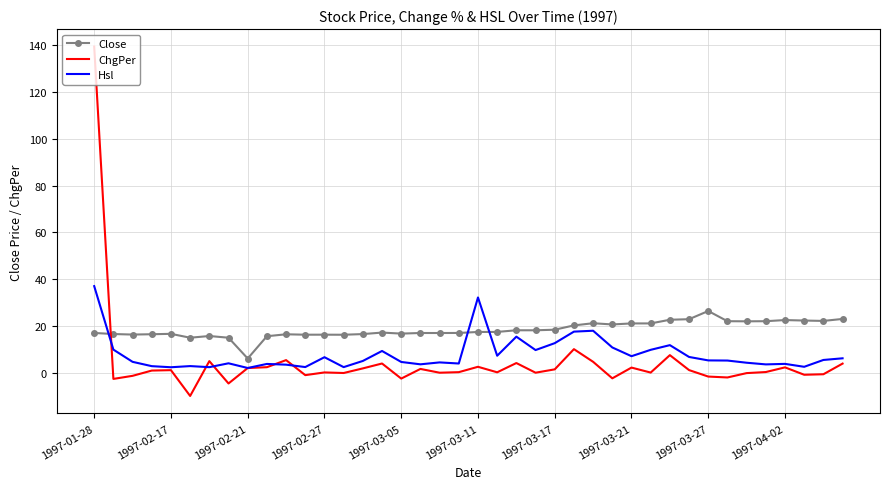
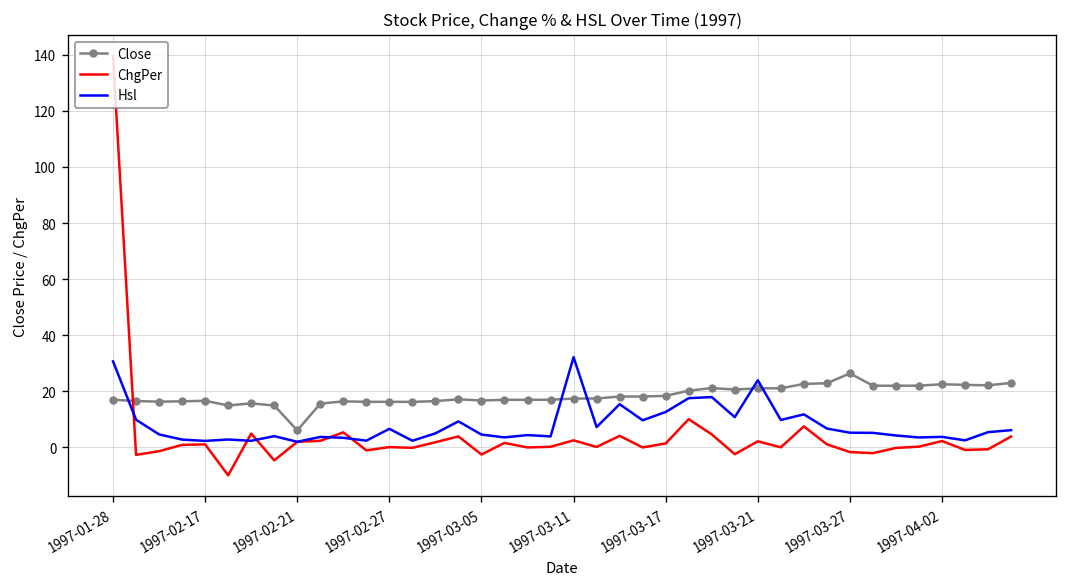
  {
    "Close": {
      "1997-01-28": 17,
      "1997-02-17": 17,
      "1997-02-21": 6,
      "1997-02-27": 16,
      "1997-03-05": 17,
      "1997-03-11": 17,
      "1997-03-17": 18,
      "1997-03-21": 21,
      "1997-03-27": 26,
      "1997-04-02": 22
    },
    "ChgPer": {
      "1997-02-17": 1,
      "1997-02-27": 0,
      "1997-03-05": -3,
      "1997-03-11": 2,
      "1997-03-17": 1,
      "1997-03-21": 2,
      "1997-03-27": -2,
      "1997-04-02": 2
    },
    "Hsl": {
-     "1997-01-28": 37,
+     "1997-01-28": 31,
      "1997-02-17": 2,
      "1997-02-27": 7,
      "1997-03-05": 5,
      "1997-03-11": 32,
      "1997-03-17": 13,
-     "1997-03-21": 7,
+     "1997-03-21": 24,
      "1997-03-27": 5,
      "1997-04-02": 4
    }
  }
